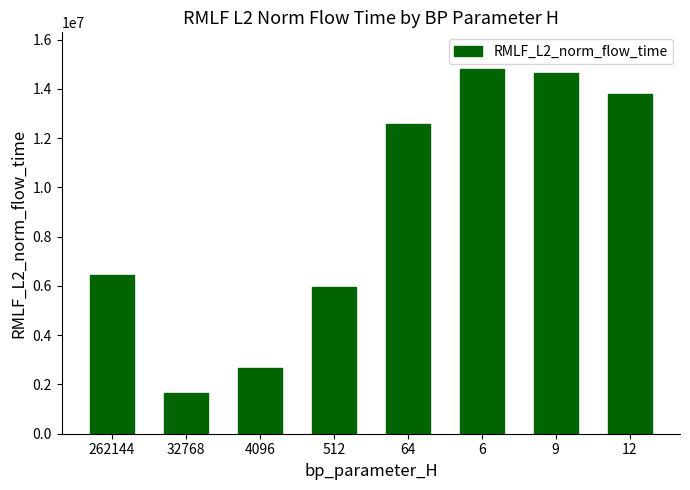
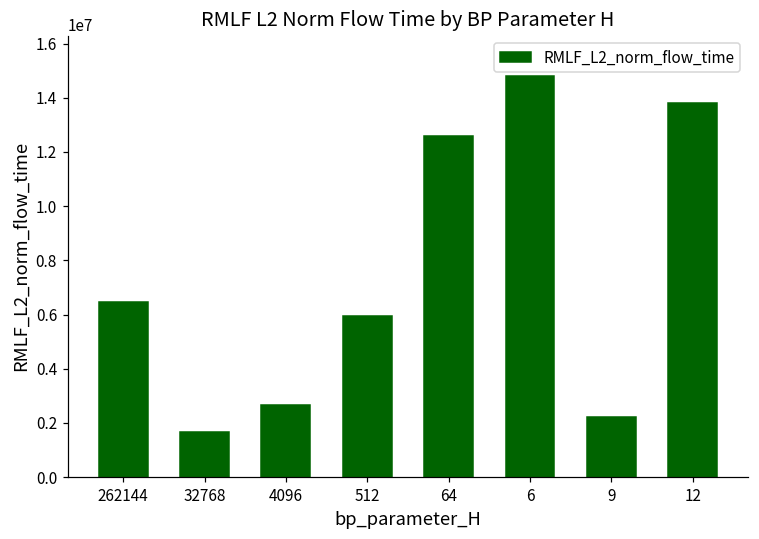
  {
    "262144": 6500000,
    "32768": 1700000,
    "4096": 2700000,
    "512": 5900000,
    "64": 12600000,
    "6": 14800000,
-   "9": 14700000,
+   "9": 2200000,
    "12": 13800000
  }
